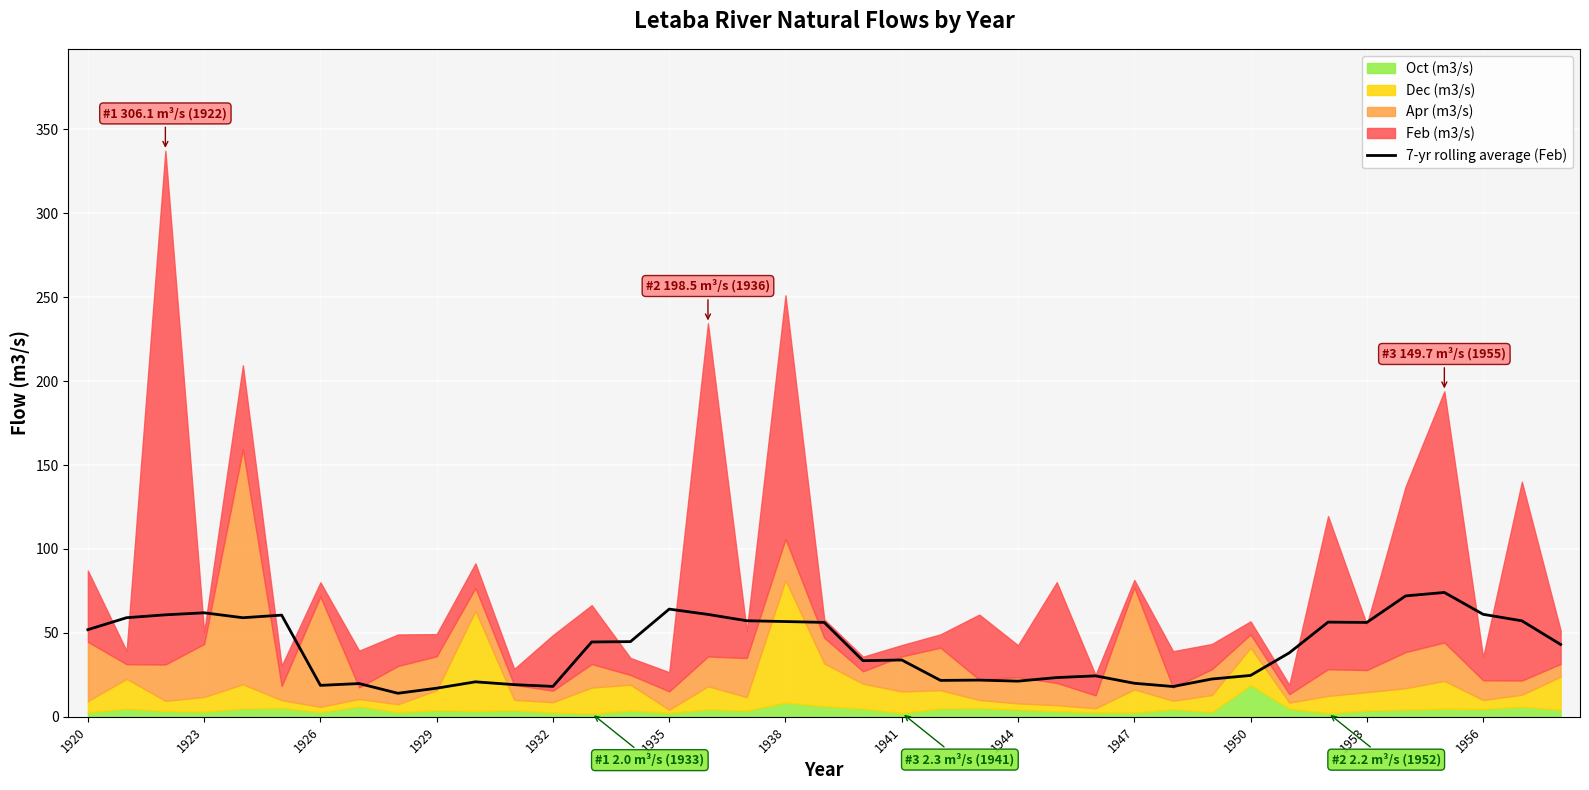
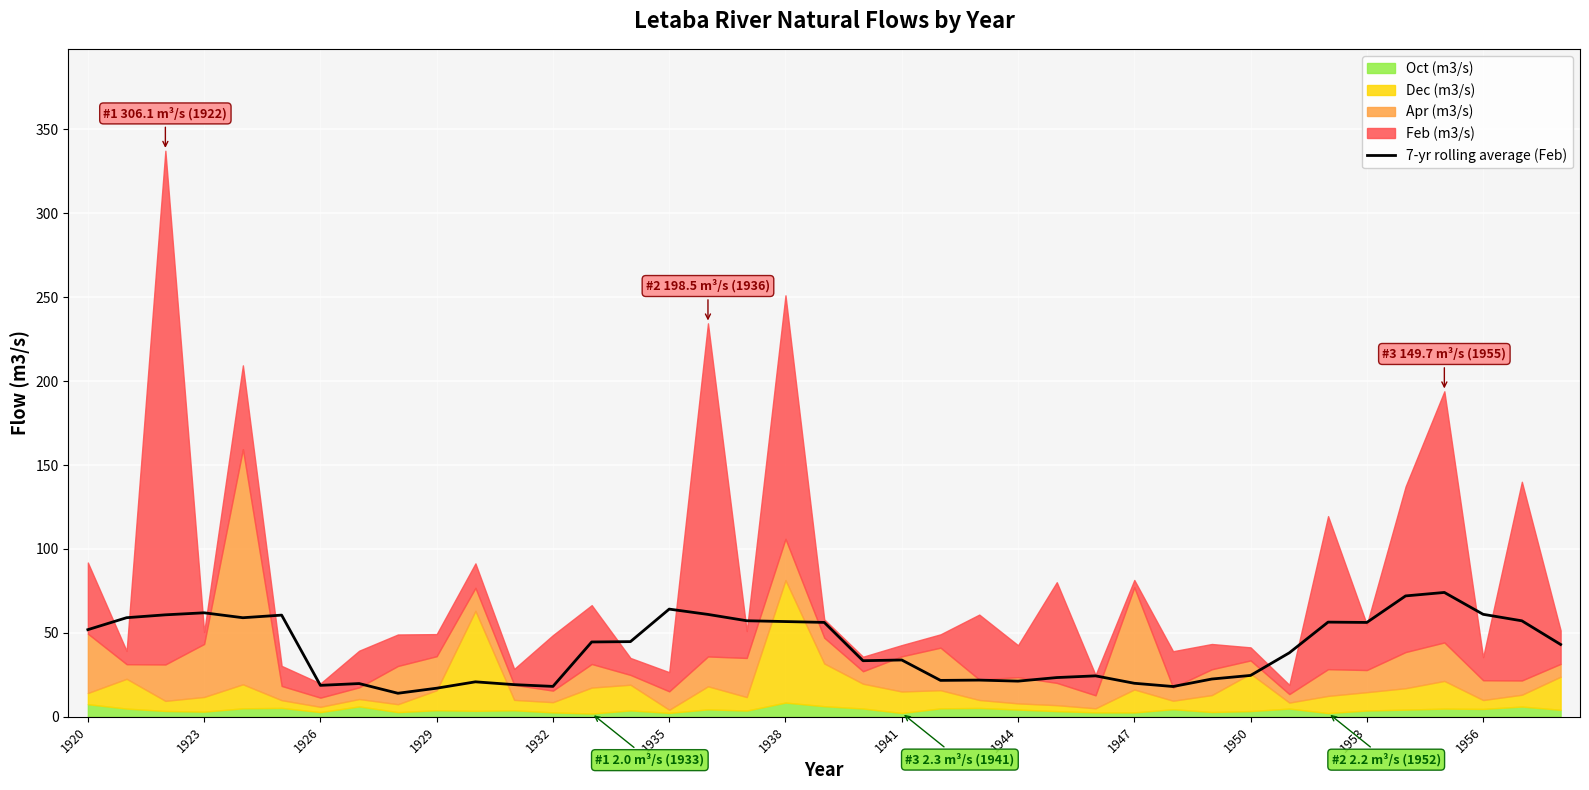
  {
    "Oct (m3/s)": {
-     "1920": 3,
+     "1920": 8,
      "1923": 3,
      "1926": 3,
      "1929": 4,
      "1932": 3,
      "1938": 8,
      "1944": 4,
      "1947": 3,
-     "1950": 19,
+     "1950": 3,
      "1953": 4,
      "1956": 5
    },
    "7-yr rolling average (Feb)": {
      "1920": 52,
      "1923": 62,
      "1932": 18,
      "1935": 64,
      "1938": 57,
      "1941": 34,
      "1944": 21,
      "1947": 20,
      "1956": 61
    },
    "Dec (m3/s)": {
      "1920": 7,
      "1923": 9,
      "1926": 3,
      "1932": 6,
      "1935": 2,
      "1938": 73,
      "1941": 13,
      "1944": 4,
      "1947": 14,
      "1953": 11,
      "1956": 5
    },
    "Apr (m3/s)": {
      "1920": 35,
      "1923": 32,
-     "1926": 66,
+     "1926": 5,
      "1929": 20,
      "1932": 7,
      "1935": 11,
      "1938": 25,
      "1941": 21,
      "1944": 16,
      "1947": 61,
      "1950": 8,
      "1953": 13,
      "1956": 12
    },
    "Feb (m3/s)": {
      "1920": 42,
      "1923": 7,
      "1929": 13,
      "1932": 33,
      "1935": 11,
      "1938": 145,
      "1941": 7,
      "1944": 19,
      "1947": 4,
      "1950": 8,
      "1956": 14
    }
  }
